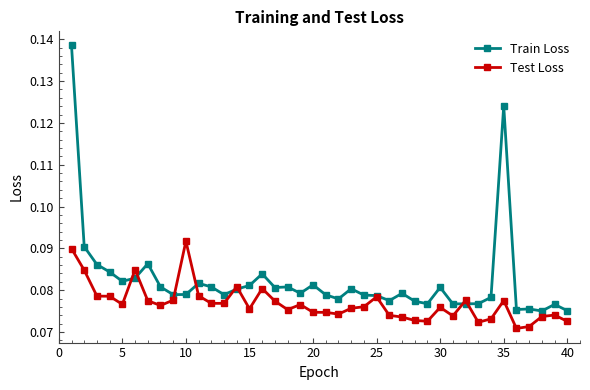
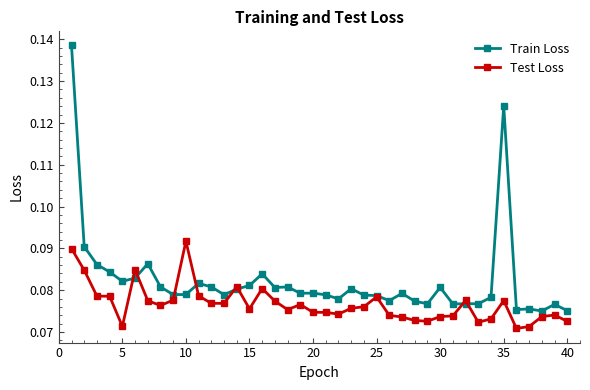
  {
    "Train Loss": {
      "5": 0.082,
      "10": 0.079,
      "15": 0.081,
-     "20": 0.081,
+     "20": 0.079,
      "30": 0.081,
      "35": 0.124,
      "40": 0.075
    },
    "Test Loss": {
-     "5": 0.077,
+     "5": 0.071,
      "10": 0.092,
      "15": 0.076,
      "20": 0.075,
-     "30": 0.076,
+     "30": 0.074,
      "35": 0.077,
      "40": 0.073
    }
  }
